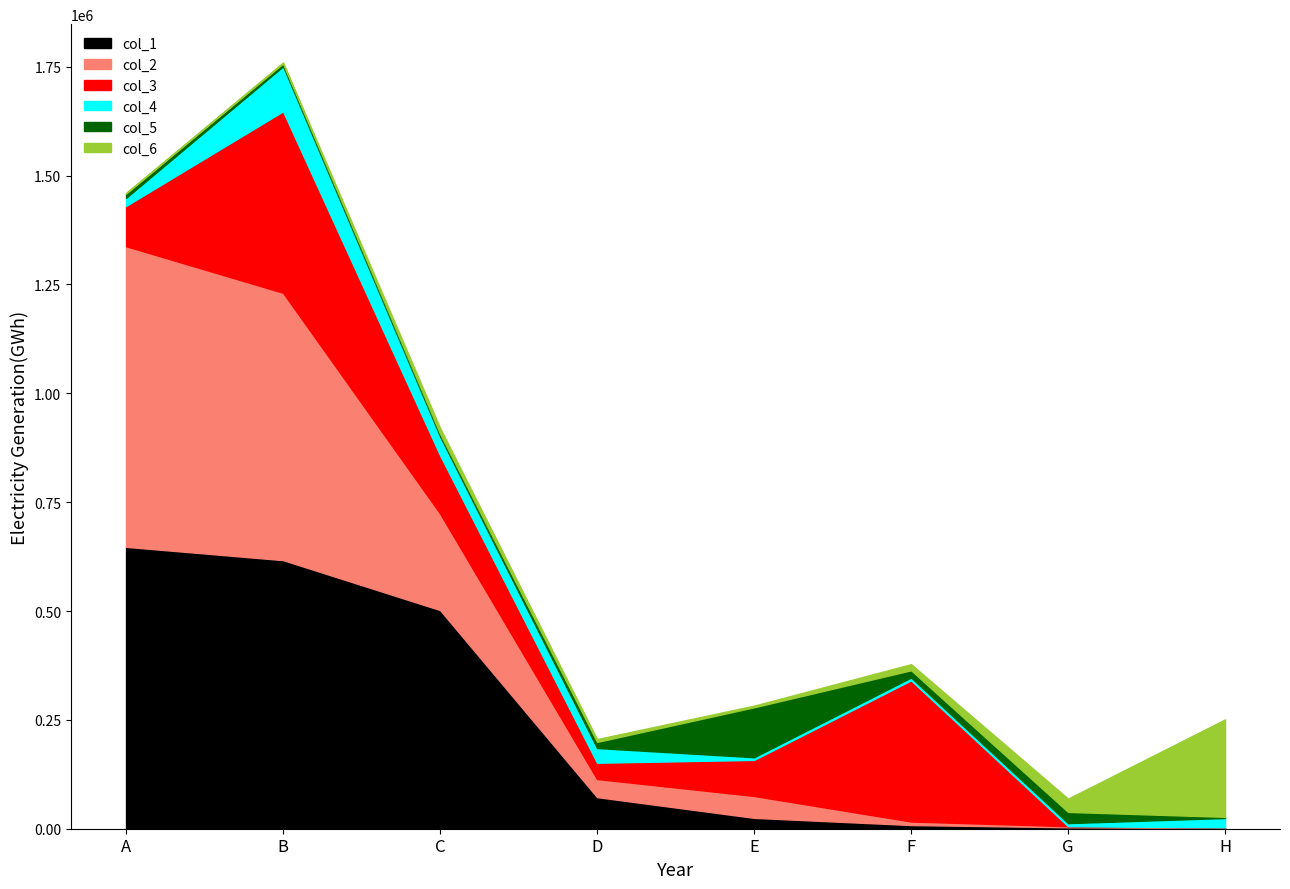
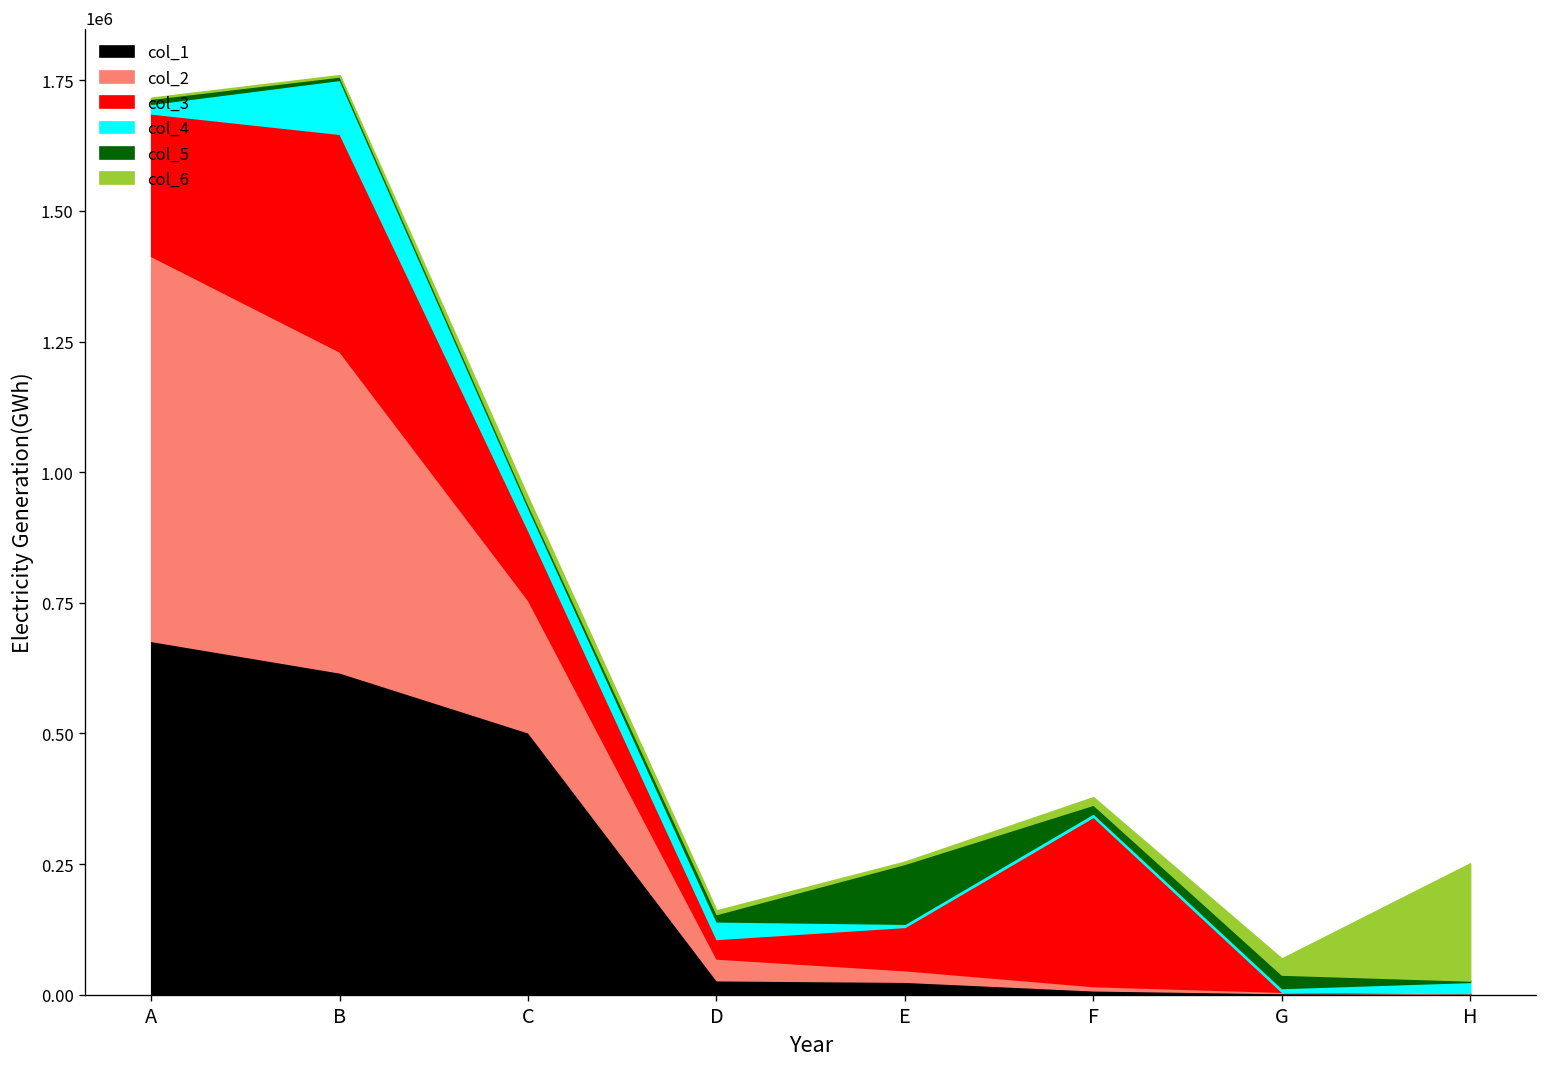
  {
    "col_1": {
-     "A": 650000,
-     "D": 70000
+     "A": 680000,
+     "D": 30000
    },
    "col_2": {
-     "A": 690000,
-     "C": 220000,
-     "E": 50000
+     "A": 740000,
+     "C": 250000,
+     "E": 20000
    },
    "col_3": {
-     "A": 90000
+     "A": 270000
    },
    "col_6": {
      "C": 10000,
      "D": 10000,
      "F": 10000,
      "G": 30000,
      "H": 220000
    }
  }
